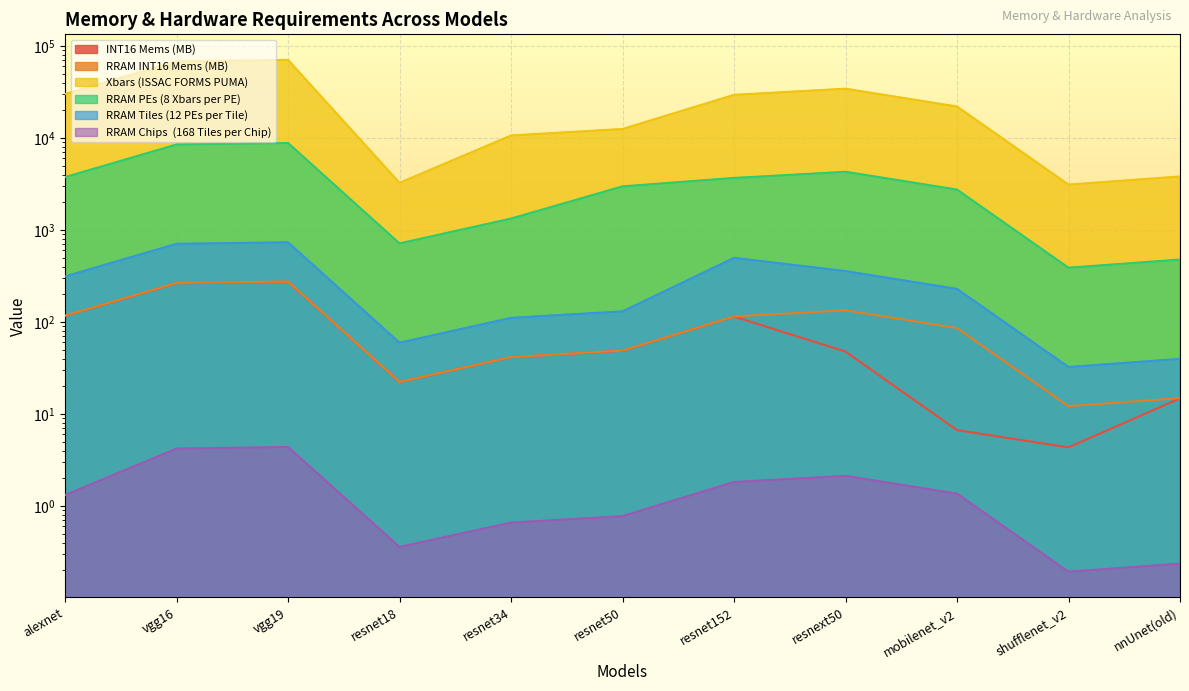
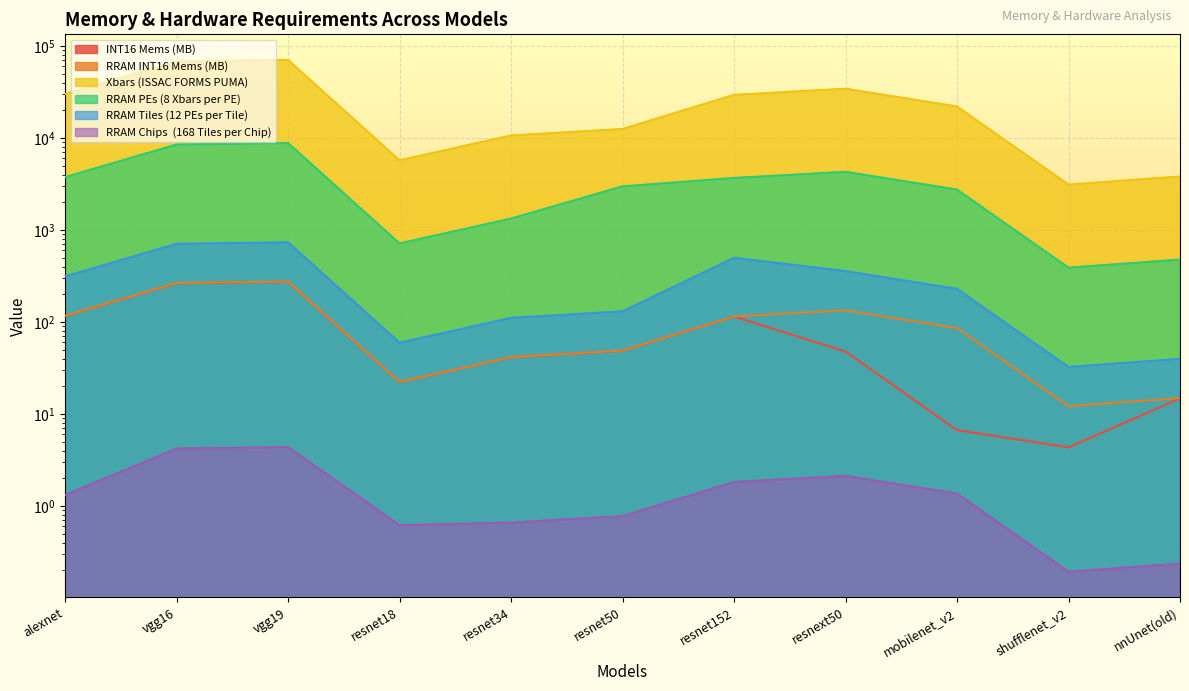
  {
    "Xbars (ISSAC FORMS PUMA)": {
      "alexnet": 30000,
      "vgg19": 70000,
-     "resnet18": 3300,
+     "resnet18": 6000,
      "resnet34": 11000,
      "resnet50": 13000,
      "resnet152": 29000,
      "resnext50": 34000,
      "mobilenet_v2": 22000,
      "shufflenet_v2": 3100,
      "nnUnet(old)": 3800
    },
    "RRAM PEs (8 Xbars per PE)": {
      "alexnet": 3800,
      "vgg16": 9000,
      "vgg19": 9000,
      "resnet18": 700,
      "resnet34": 1300,
      "resnet50": 3000,
      "resnet152": 3700,
      "resnext50": 4000,
      "mobilenet_v2": 2800,
      "shufflenet_v2": 390,
      "nnUnet(old)": 500
    },
    "RRAM Tiles (12 PEs per Tile)": {
      "alexnet": 310,
      "vgg16": 700,
      "vgg19": 700,
      "resnet18": 60,
      "resnet34": 110,
      "resnet50": 130,
      "resnet152": 500,
      "resnext50": 360,
      "mobilenet_v2": 230,
      "shufflenet_v2": 32,
      "nnUnet(old)": 40
    },
    "RRAM Chips (168 Tiles per Chip)": {
      "alexnet": 1.3,
      "vgg16": 4,
      "vgg19": 4,
-     "resnet18": 0.36,
+     "resnet18": 0.6,
      "resnet34": 0.7,
      "resnet50": 0.8,
      "resnet152": 1.8,
      "resnext50": 2.1,
      "mobilenet_v2": 1.4,
      "shufflenet_v2": 0.19,
      "nnUnet(old)": 0.24
    }
  }
